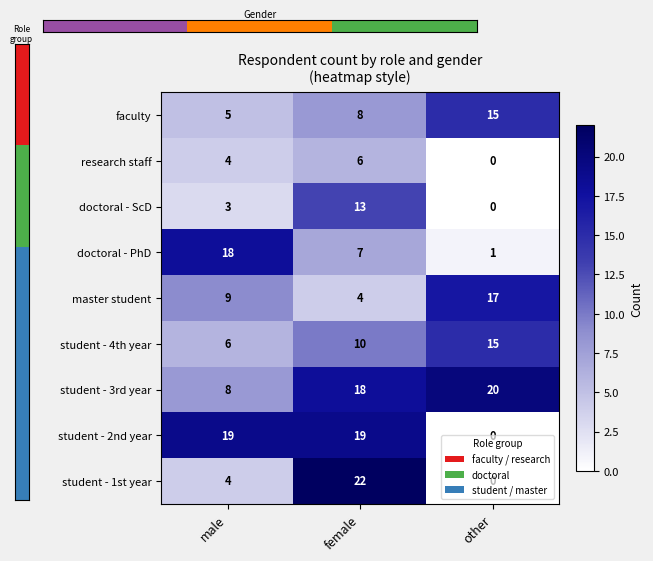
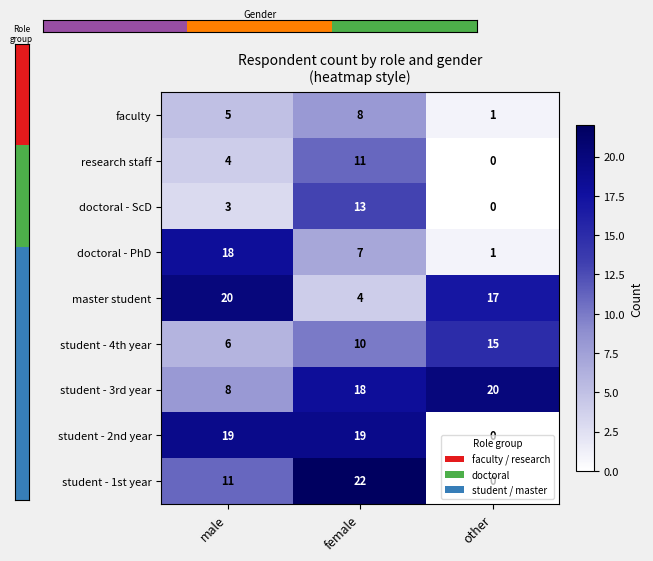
  {
    "Respondent count by role and gender (heatmap style)": {
      "faculty": {
        "male": 5,
        "female": 8,
-       "other": 15
+       "other": 1
      },
      "research staff": {
        "male": 4,
-       "female": 6,
+       "female": 11,
        "other": 0
      },
      "doctoral - ScD": {
        "male": 3,
        "female": 13,
        "other": 0
      },
      "doctoral - PhD": {
        "male": 18,
        "female": 7,
        "other": 1
      },
      "master student": {
-       "male": 9,
+       "male": 20,
        "female": 4,
        "other": 17
      },
      "student - 4th year": {
        "male": 6,
        "female": 10,
        "other": 15
      },
      "student - 3rd year": {
        "male": 8,
        "female": 18,
        "other": 20
      },
      "student - 2nd year": {
        "male": 19,
        "female": 19
      },
      "student - 1st year": {
-       "male": 4,
+       "male": 11,
        "female": 22
      }
    }
  }
